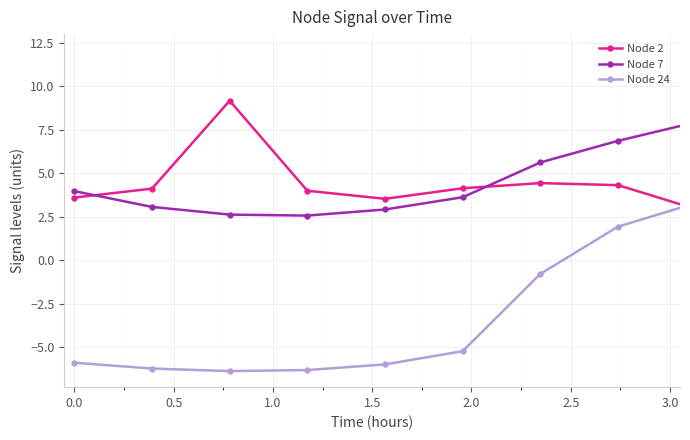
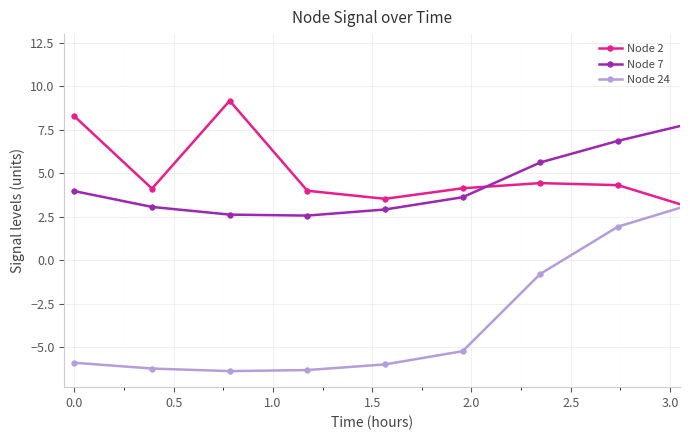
  {
    "Node 2": {
-     "0.0": 3.6
+     "0.0": 8.3
    },
    "Node 7": {
      "0.0": 4.0
    },
    "Node 24": {
      "0.0": -5.9
    }
  }
